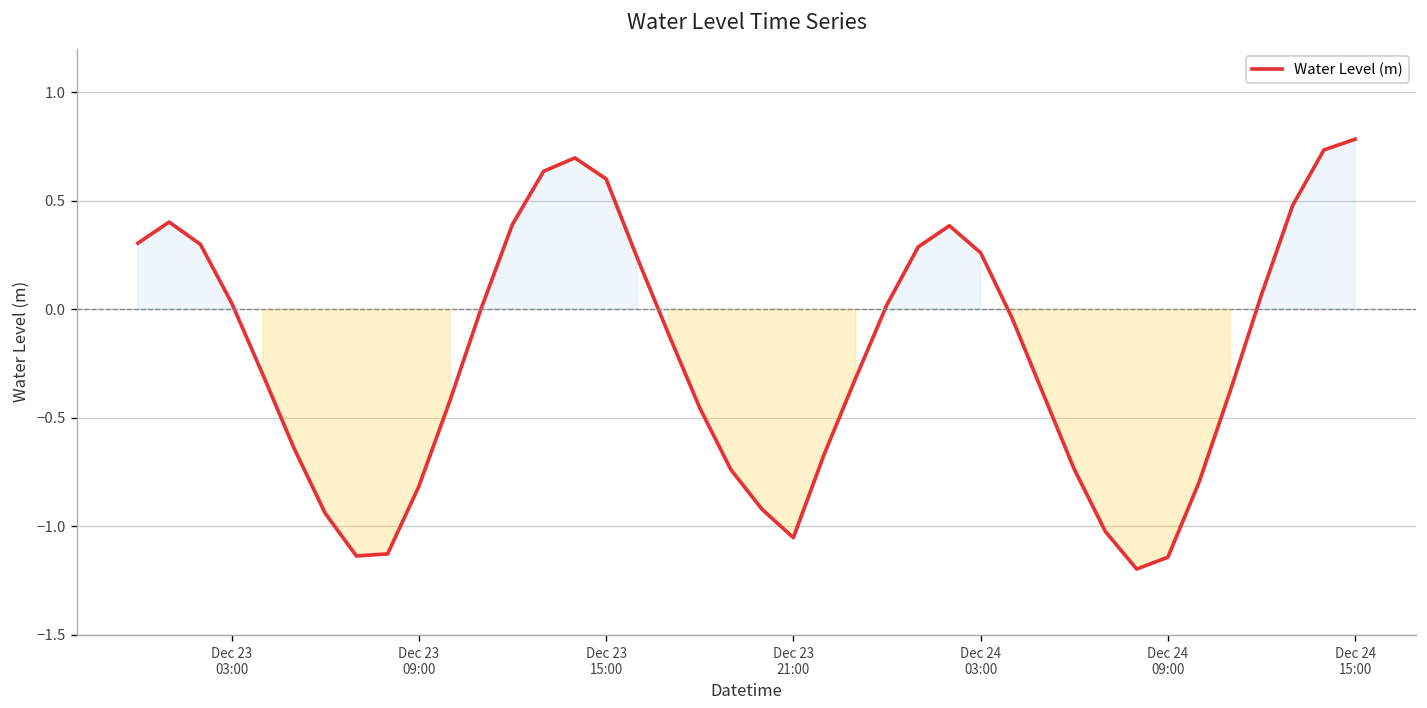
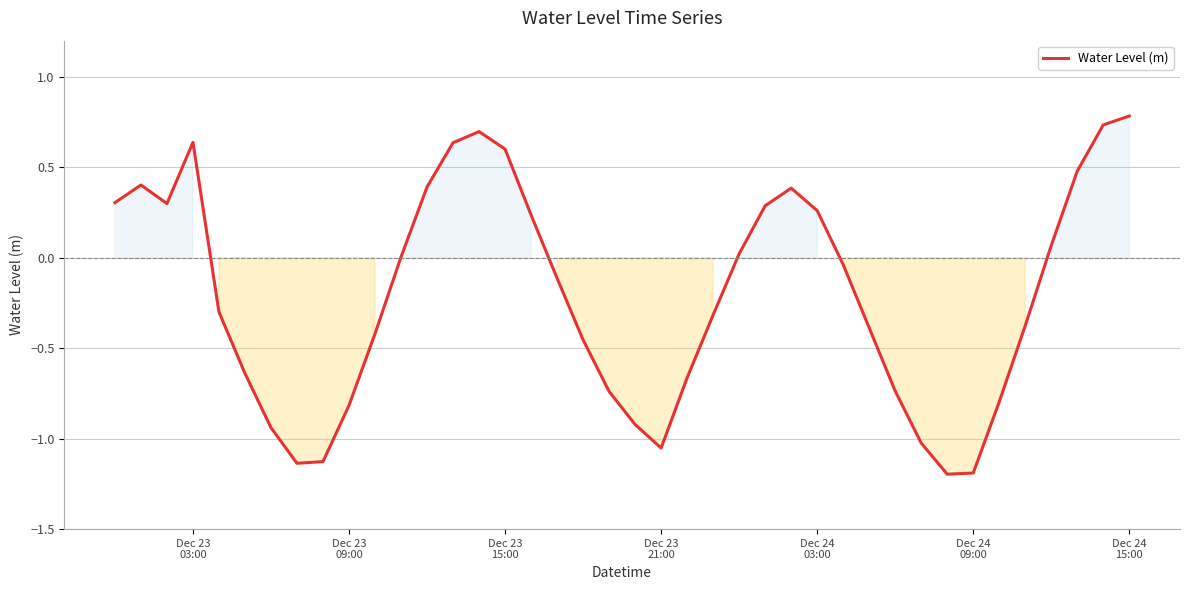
  {
-   "Dec 23 03:00": 0.03,
+   "Dec 23 03:00": 0.64,
    "Dec 23 09:00": -0.82,
    "Dec 23 15:00": 0.60,
    "Dec 23 21:00": -1.05,
    "Dec 24 03:00": 0.26,
-   "Dec 24 09:00": -1.14,
+   "Dec 24 09:00": -1.19,
    "Dec 24 15:00": 0.78
  }
